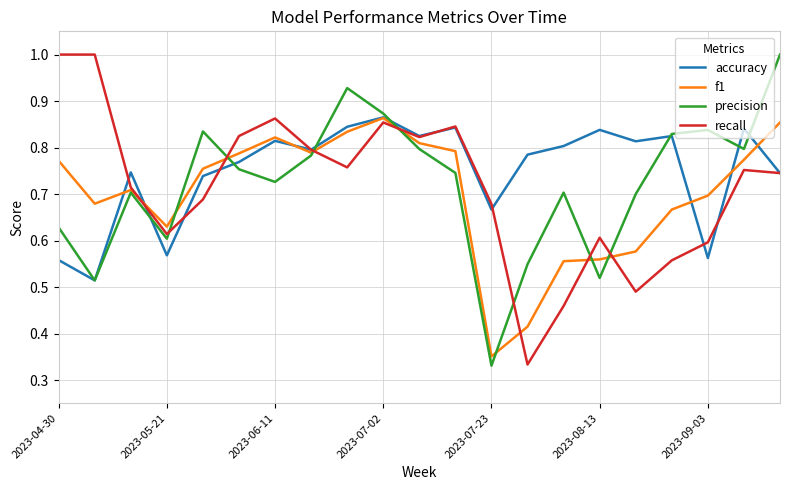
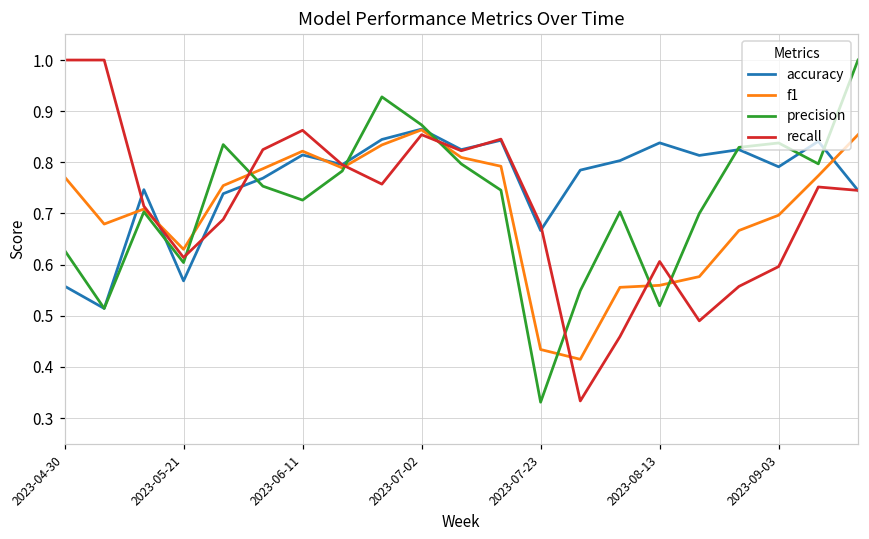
  {
    "accuracy": {
      "2023-04-30": 0.56,
      "2023-05-21": 0.57,
      "2023-06-11": 0.81,
      "2023-07-23": 0.67,
      "2023-08-13": 0.84,
-     "2023-09-03": 0.56
+     "2023-09-03": 0.79
    },
    "f1": {
      "2023-04-30": 0.77,
      "2023-05-21": 0.63,
      "2023-06-11": 0.82,
-     "2023-07-23": 0.35,
+     "2023-07-23": 0.43,
      "2023-08-13": 0.56,
      "2023-09-03": 0.70
    },
    "precision": {
      "2023-04-30": 0.63,
      "2023-05-21": 0.60,
      "2023-06-11": 0.73,
      "2023-07-02": 0.87,
      "2023-07-23": 0.33,
      "2023-08-13": 0.52
    },
    "recall": {
      "2023-04-30": 1.00,
      "2023-05-21": 0.61,
      "2023-06-11": 0.86,
      "2023-07-02": 0.85,
      "2023-07-23": 0.68,
      "2023-08-13": 0.61,
      "2023-09-03": 0.60
    }
  }
